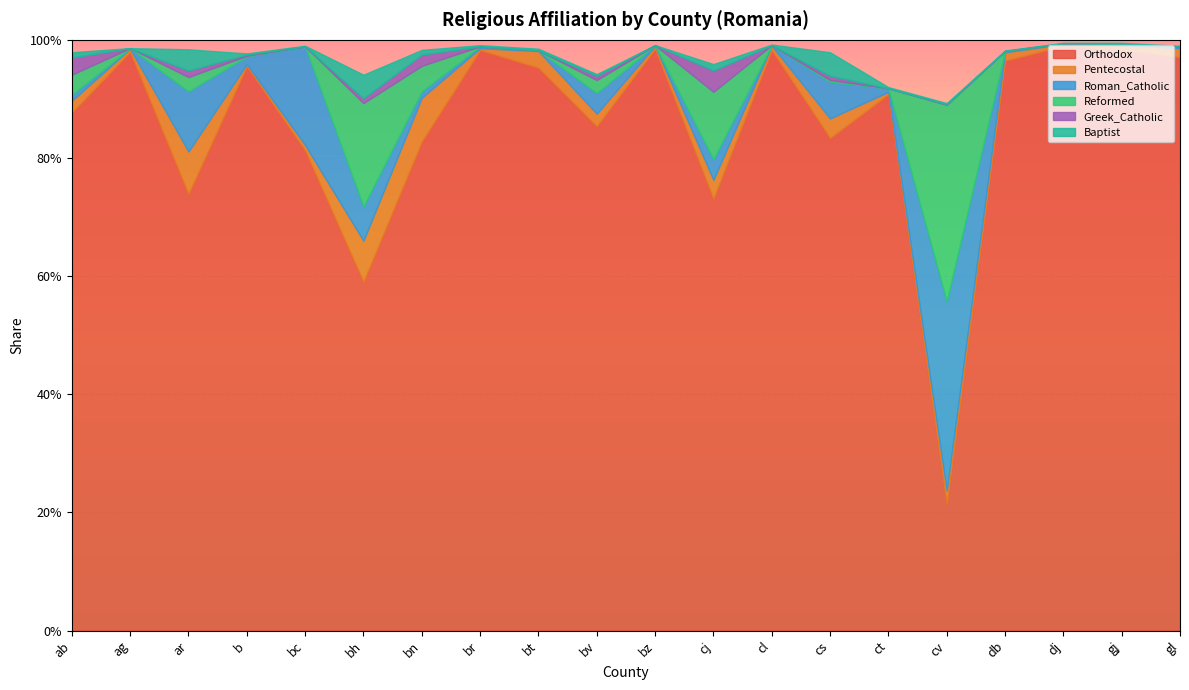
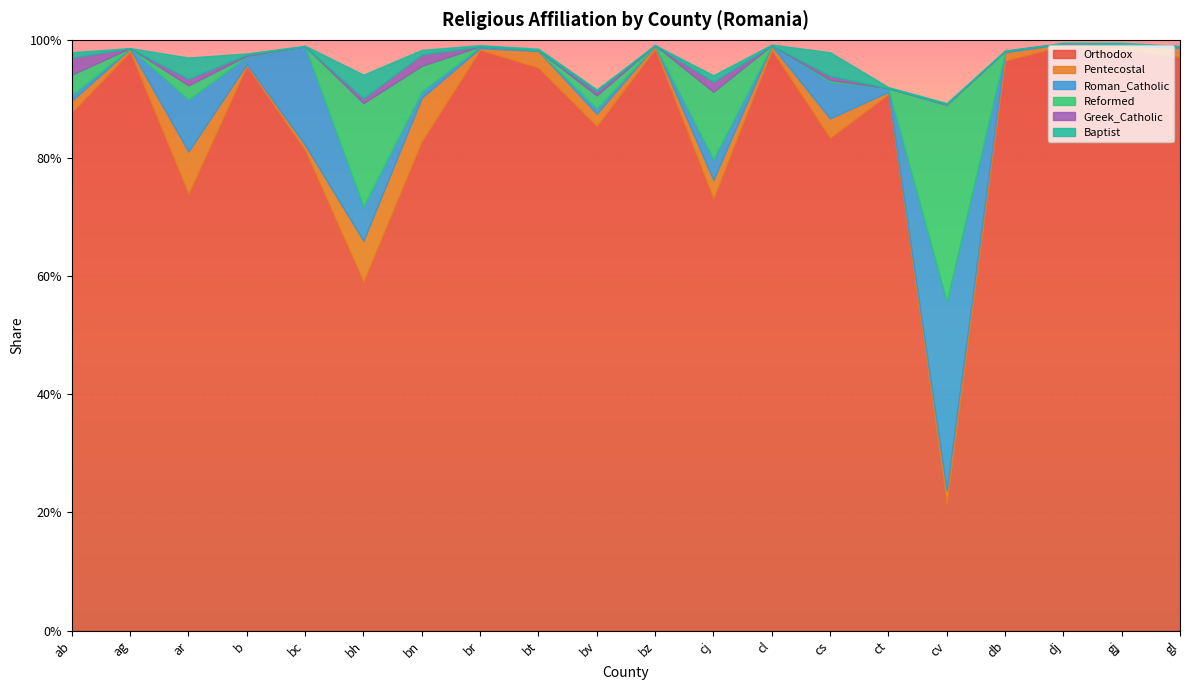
  {
    "Roman_Catholic": {
      "ab": "1%",
-     "ar": "10%",
+     "ar": "9%",
      "bh": "6%",
      "bn": "1%",
-     "bv": "4%",
+     "bv": "1%",
      "cj": "4%",
      "cv": "32%"
    },
    "Greek_Catholic": {
      "ab": "3%",
      "ar": "1%",
      "bh": "1%",
      "bn": "2%",
-     "cj": "4%",
+     "cj": "2%",
      "cs": "1%"
    }
  }
